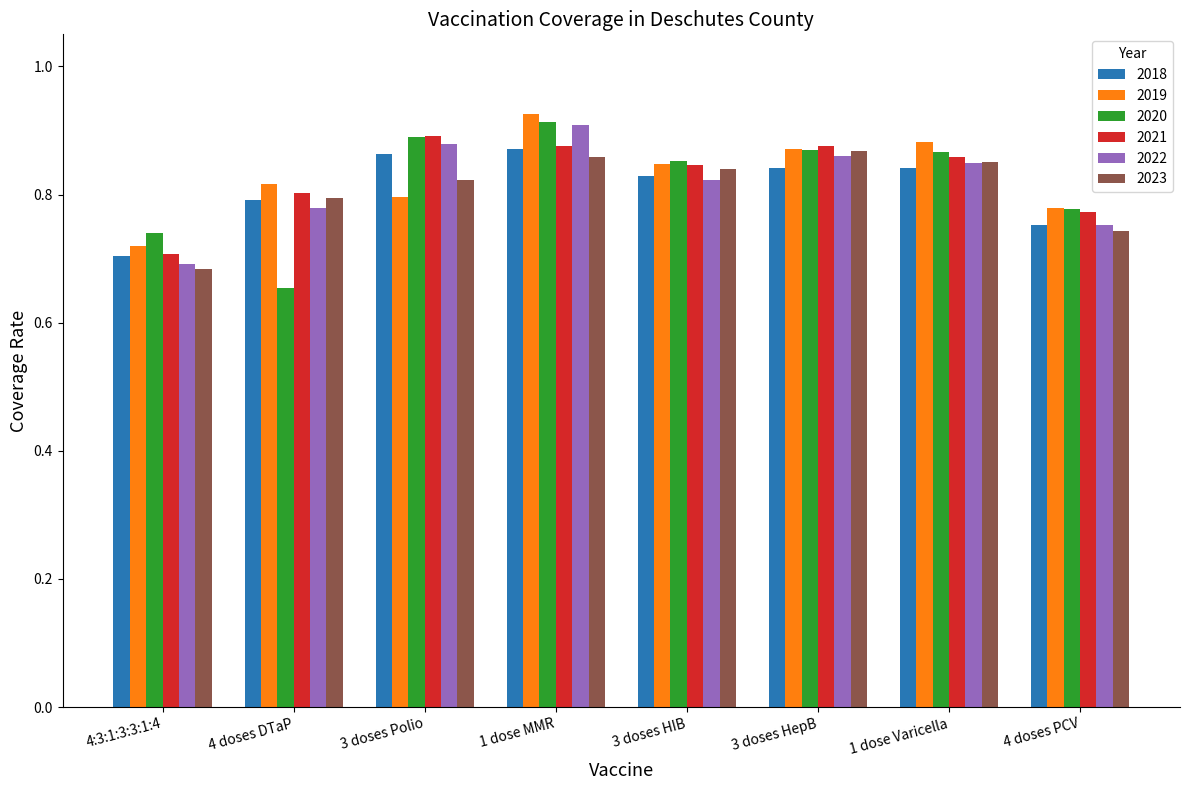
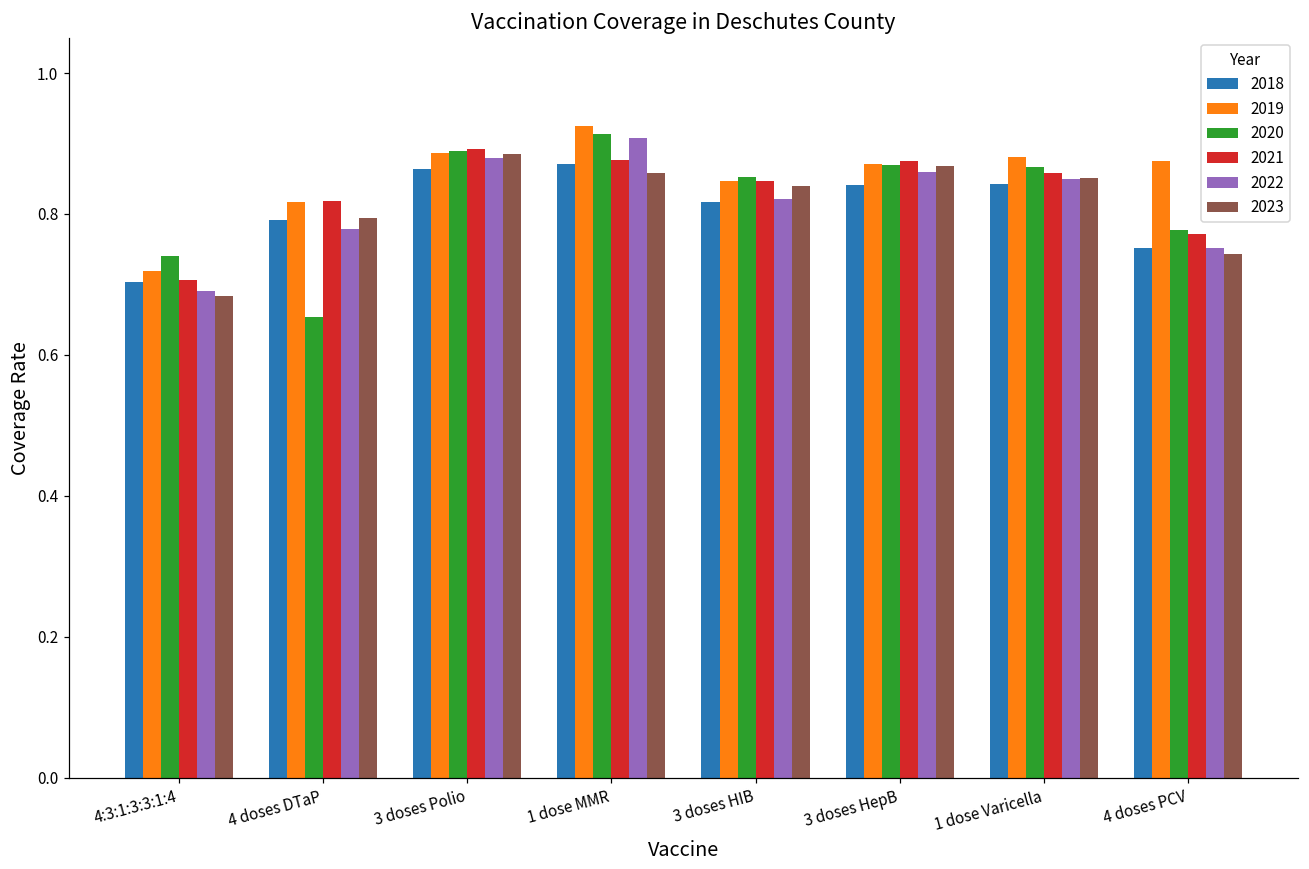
  {
    "2018": {
      "4:3:1:3:3:1:4": 0.70,
      "4 doses DTaP": 0.79,
      "3 doses Polio": 0.86,
      "1 dose MMR": 0.87,
-     "3 doses HIB": 0.83,
+     "3 doses HIB": 0.82,
      "3 doses HepB": 0.84,
      "1 dose Varicella": 0.84,
      "4 doses PCV": 0.75
    },
    "2019": {
      "4:3:1:3:3:1:4": 0.72,
      "4 doses DTaP": 0.82,
-     "3 doses Polio": 0.80,
+     "3 doses Polio": 0.89,
      "1 dose MMR": 0.92,
      "3 doses HIB": 0.85,
      "3 doses HepB": 0.87,
      "1 dose Varicella": 0.88,
-     "4 doses PCV": 0.78
+     "4 doses PCV": 0.88
    },
    "2020": {
      "4:3:1:3:3:1:4": 0.74,
      "4 doses DTaP": 0.65,
      "3 doses Polio": 0.89,
      "1 dose MMR": 0.91,
      "3 doses HIB": 0.85,
      "3 doses HepB": 0.87,
      "1 dose Varicella": 0.87,
      "4 doses PCV": 0.78
    },
    "2021": {
      "4:3:1:3:3:1:4": 0.71,
-     "4 doses DTaP": 0.80,
+     "4 doses DTaP": 0.82,
      "3 doses Polio": 0.89,
      "1 dose MMR": 0.88,
      "3 doses HIB": 0.85,
      "3 doses HepB": 0.88,
      "1 dose Varicella": 0.86,
      "4 doses PCV": 0.77
    },
    "2022": {
      "4:3:1:3:3:1:4": 0.69,
      "4 doses DTaP": 0.78,
      "3 doses Polio": 0.88,
      "1 dose MMR": 0.91,
      "3 doses HIB": 0.82,
      "3 doses HepB": 0.86,
      "1 dose Varicella": 0.85,
      "4 doses PCV": 0.75
    },
    "2023": {
      "4:3:1:3:3:1:4": 0.68,
      "4 doses DTaP": 0.79,
-     "3 doses Polio": 0.82,
+     "3 doses Polio": 0.89,
      "1 dose MMR": 0.86,
      "3 doses HIB": 0.84,
      "3 doses HepB": 0.87,
      "1 dose Varicella": 0.85,
      "4 doses PCV": 0.74
    }
  }
